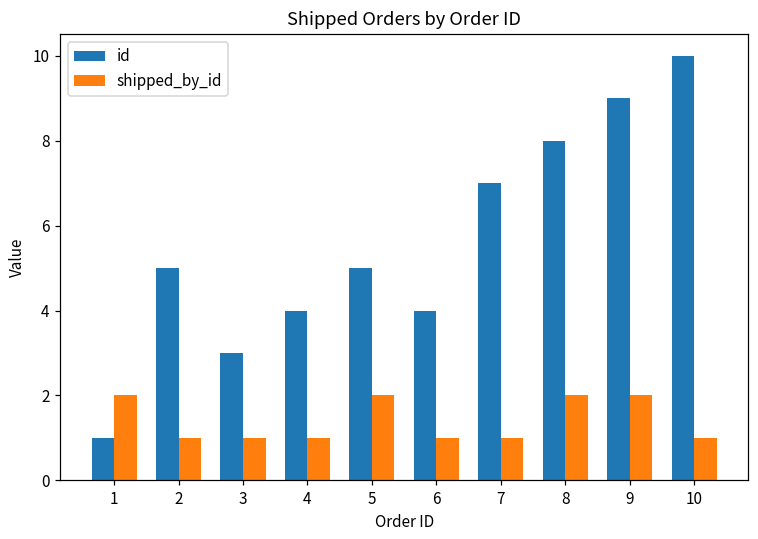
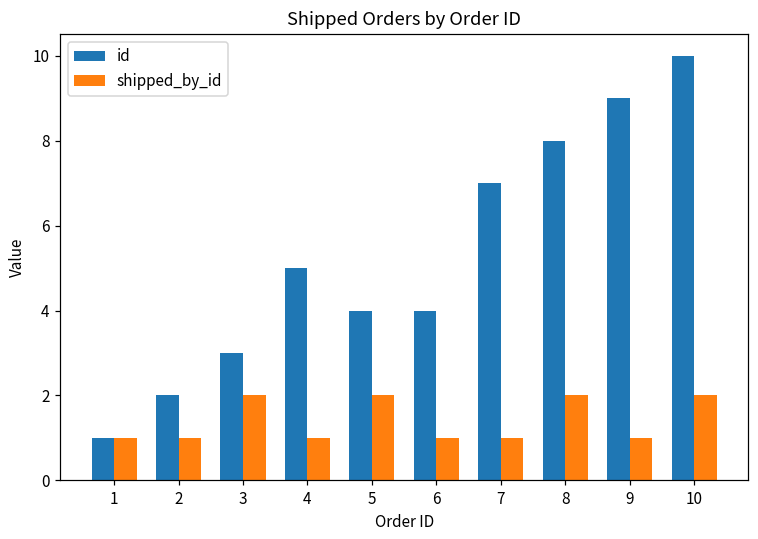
  {
    "id": {
      "1": 1,
-     "2": 5,
+     "2": 2,
      "3": 3,
-     "4": 4,
-     "5": 5,
+     "4": 5,
+     "5": 4,
      "6": 4,
      "7": 7,
      "8": 8,
      "9": 9,
      "10": 10
    },
    "shipped_by_id": {
-     "1": 2,
+     "1": 1,
      "2": 1,
-     "3": 1,
+     "3": 2,
      "4": 1,
      "5": 2,
      "6": 1,
      "7": 1,
      "8": 2,
-     "9": 2,
-     "10": 1
+     "9": 1,
+     "10": 2
    }
  }
